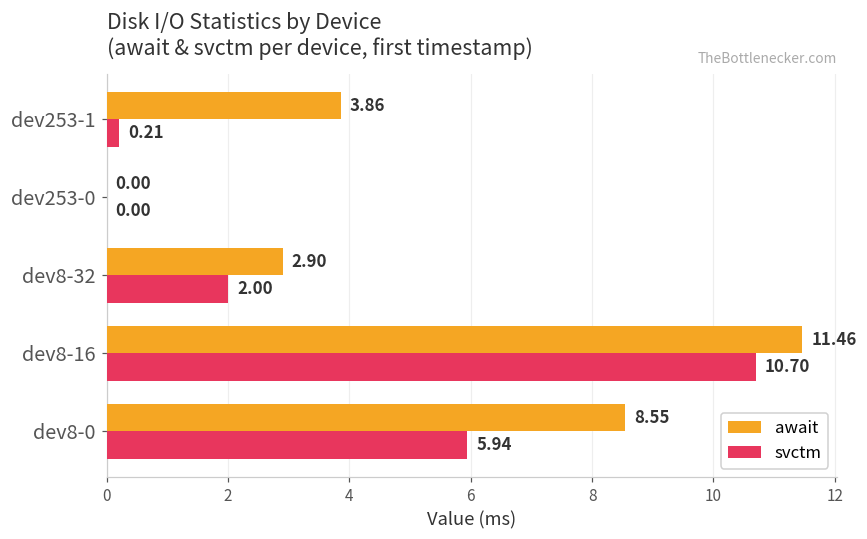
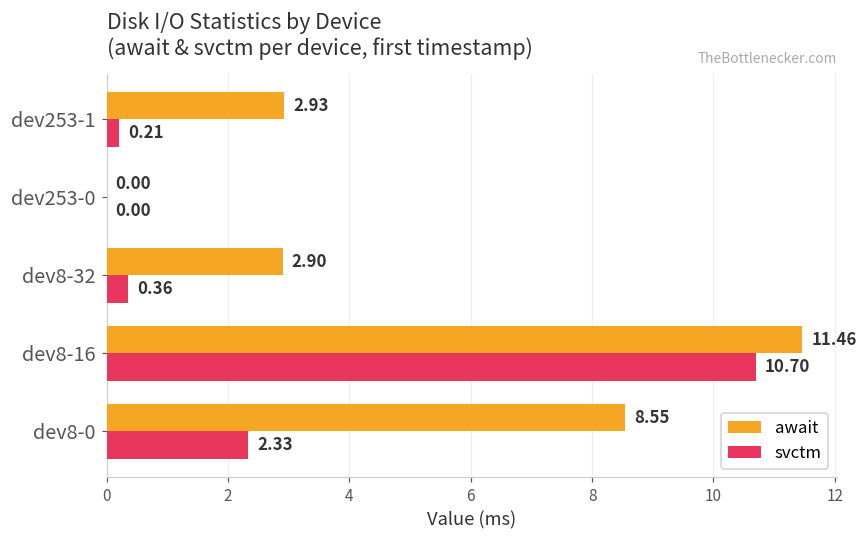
  {
    "await": {
-     "dev253-1": 3.86,
+     "dev253-1": 2.93,
      "dev253-0": 0.00,
      "dev8-32": 2.90,
      "dev8-16": 11.46,
      "dev8-0": 8.55
    },
    "svctm": {
      "dev253-1": 0.21,
      "dev253-0": 0.00,
-     "dev8-32": 2.00,
+     "dev8-32": 0.36,
      "dev8-16": 10.70,
-     "dev8-0": 5.94
+     "dev8-0": 2.33
    }
  }
